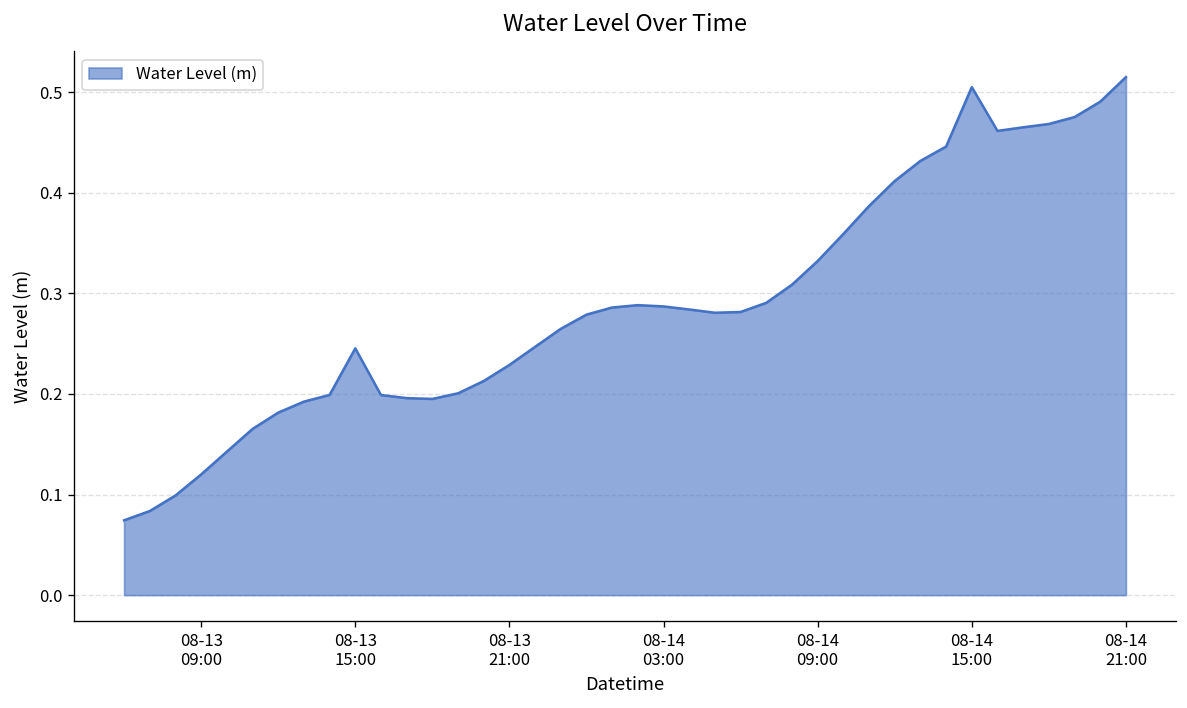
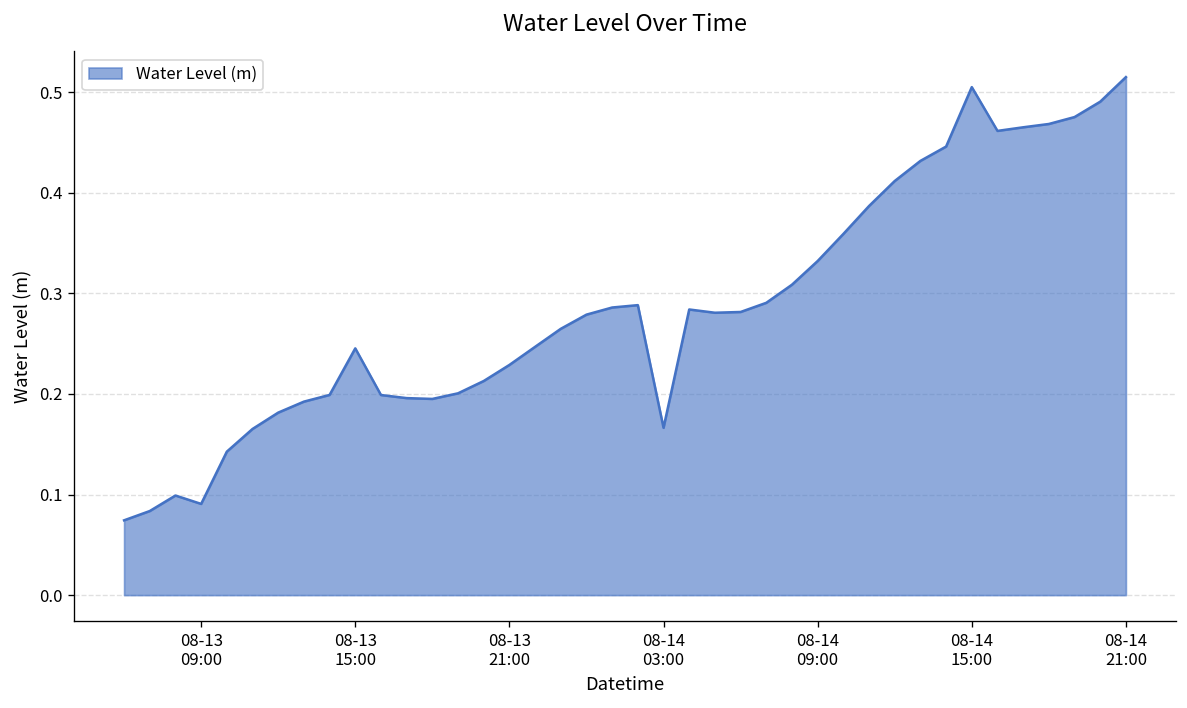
  {
-   "08-13 09:00": 0.12,
+   "08-13 09:00": 0.09,
    "08-13 15:00": 0.25,
    "08-13 21:00": 0.23,
-   "08-14 03:00": 0.29,
+   "08-14 03:00": 0.17,
    "08-14 09:00": 0.33,
    "08-14 15:00": 0.50,
    "08-14 21:00": 0.51
  }
